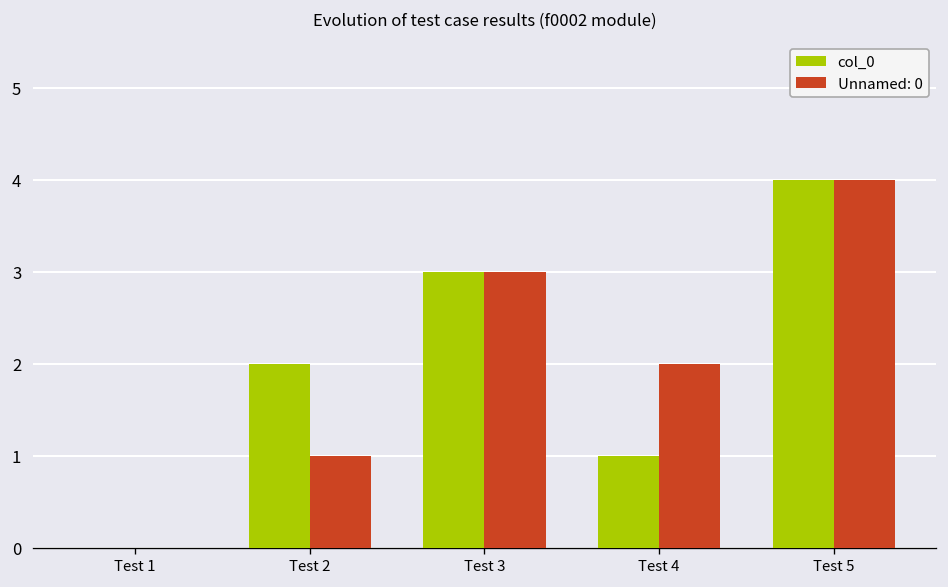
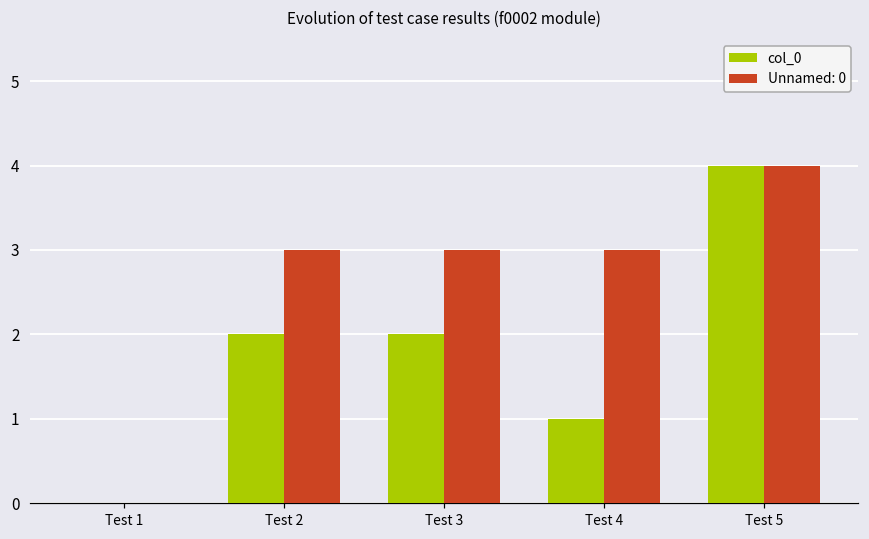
  {
    "col_0": {
      "Test 1": 0,
      "Test 2": 2,
-     "Test 3": 3,
+     "Test 3": 2,
      "Test 4": 1,
      "Test 5": 4
    },
    "Unnamed: 0": {
      "Test 1": 0,
-     "Test 2": 1,
+     "Test 2": 3,
      "Test 3": 3,
-     "Test 4": 2,
+     "Test 4": 3,
      "Test 5": 4
    }
  }
